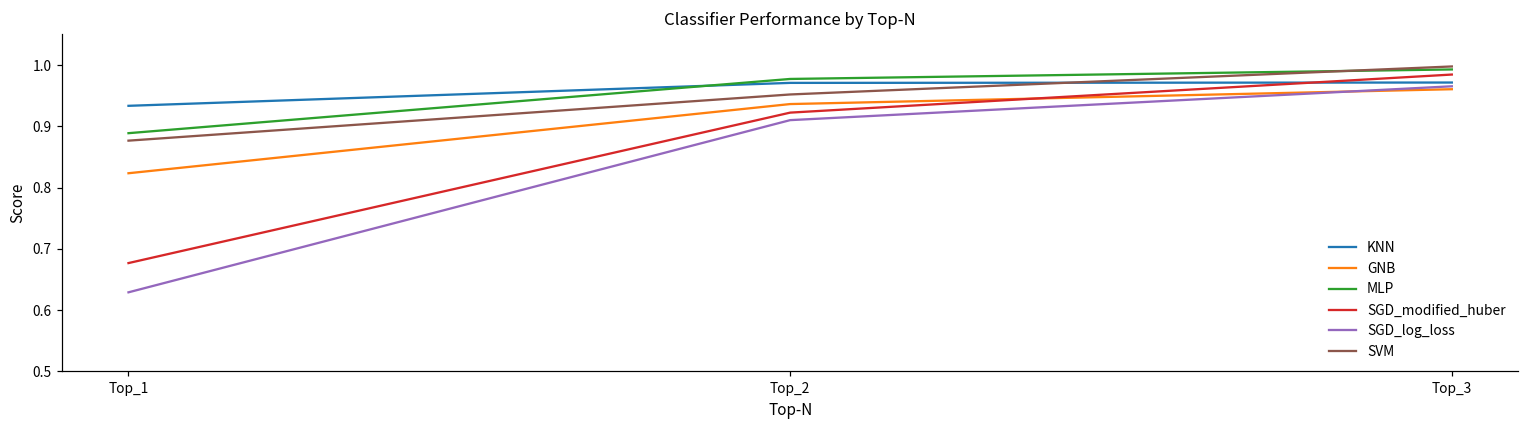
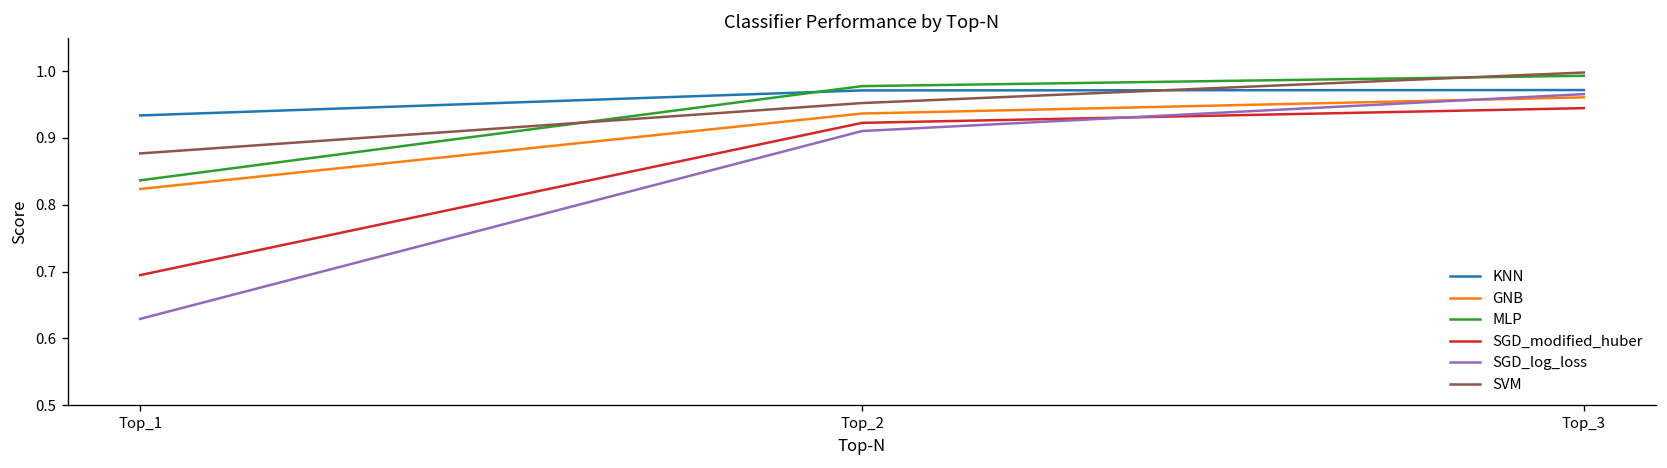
  {
    "KNN": {
      "Top_1": 0.93,
      "Top_2": 0.97,
      "Top_3": 0.97
    },
    "GNB": {
      "Top_1": 0.82,
      "Top_2": 0.94,
      "Top_3": 0.96
    },
    "MLP": {
-     "Top_1": 0.89,
+     "Top_1": 0.84,
      "Top_2": 0.98,
      "Top_3": 0.99
    },
    "SGD_modified_huber": {
-     "Top_1": 0.68,
+     "Top_1": 0.69,
      "Top_2": 0.92,
-     "Top_3": 0.98
+     "Top_3": 0.94
    },
    "SGD_log_loss": {
      "Top_1": 0.63,
      "Top_2": 0.91,
      "Top_3": 0.97
    },
    "SVM": {
      "Top_1": 0.88,
      "Top_2": 0.95,
      "Top_3": 1.00
    }
  }
